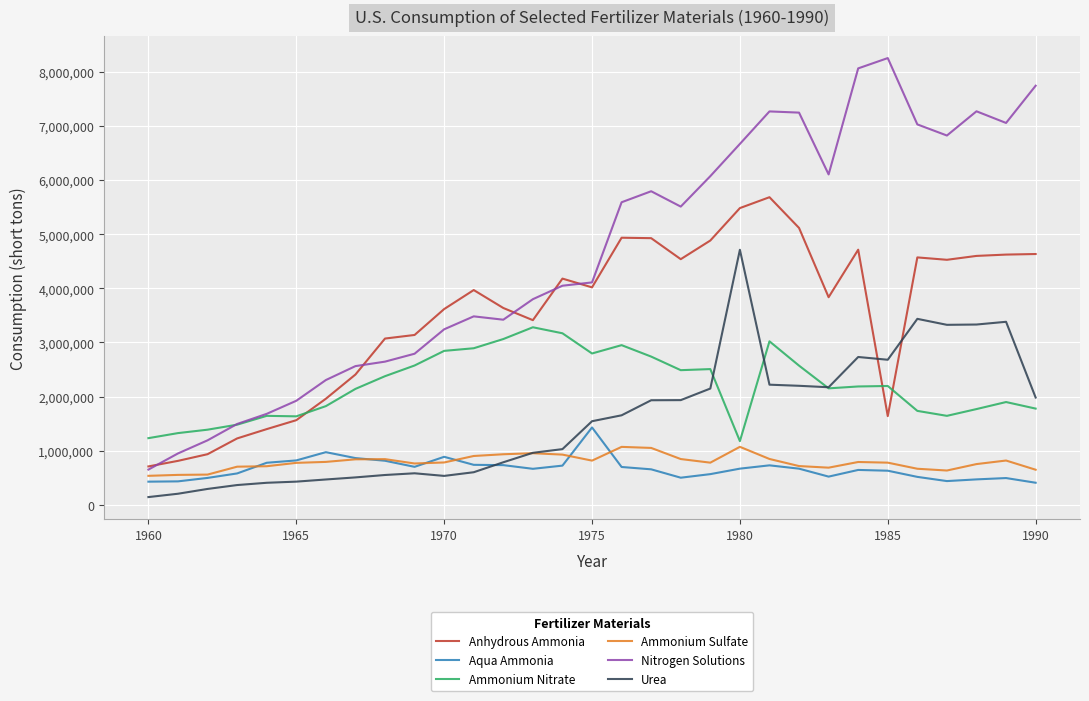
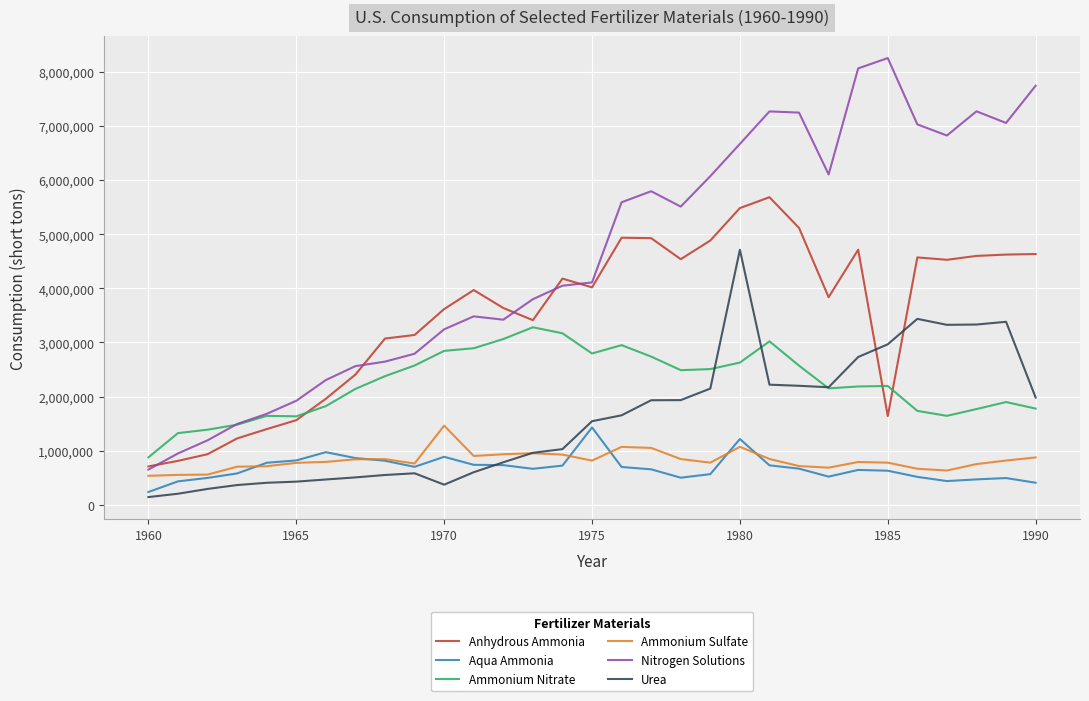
  {
    "Anhydrous Ammonia": {
      "1960": "700,000",
      "1965": "1,600,000",
      "1970": "3,600,000",
      "1975": "4,000,000",
      "1980": "5,500,000",
      "1985": "1,600,000",
      "1990": "4,600,000"
    },
    "Aqua Ammonia": {
-     "1960": "400,000",
+     "1960": "200,000",
      "1970": "900,000",
      "1975": "1,400,000",
-     "1980": "700,000",
+     "1980": "1,200,000",
      "1985": "600,000",
      "1990": "400,000"
    },
    "Ammonium Nitrate": {
-     "1960": "1,200,000",
+     "1960": "900,000",
      "1965": "1,600,000",
      "1970": "2,800,000",
      "1975": "2,800,000",
-     "1980": "1,200,000",
+     "1980": "2,600,000",
      "1985": "2,200,000",
      "1990": "1,800,000"
    },
    "Ammonium Sulfate": {
      "1960": "500,000",
-     "1970": "800,000",
+     "1970": "1,500,000",
      "1975": "800,000",
      "1980": "1,100,000",
      "1985": "800,000",
-     "1990": "600,000"
+     "1990": "900,000"
    },
    "Nitrogen Solutions": {
      "1960": "700,000",
      "1965": "1,900,000",
      "1970": "3,200,000",
      "1975": "4,100,000",
      "1980": "6,700,000",
      "1985": "8,300,000",
      "1990": "7,700,000"
    },
    "Urea": {
      "1960": "100,000",
      "1965": "400,000",
-     "1970": "500,000",
+     "1970": "400,000",
      "1975": "1,500,000",
      "1980": "4,700,000",
-     "1985": "2,700,000",
+     "1985": "3,000,000",
      "1990": "2,000,000"
    }
  }
